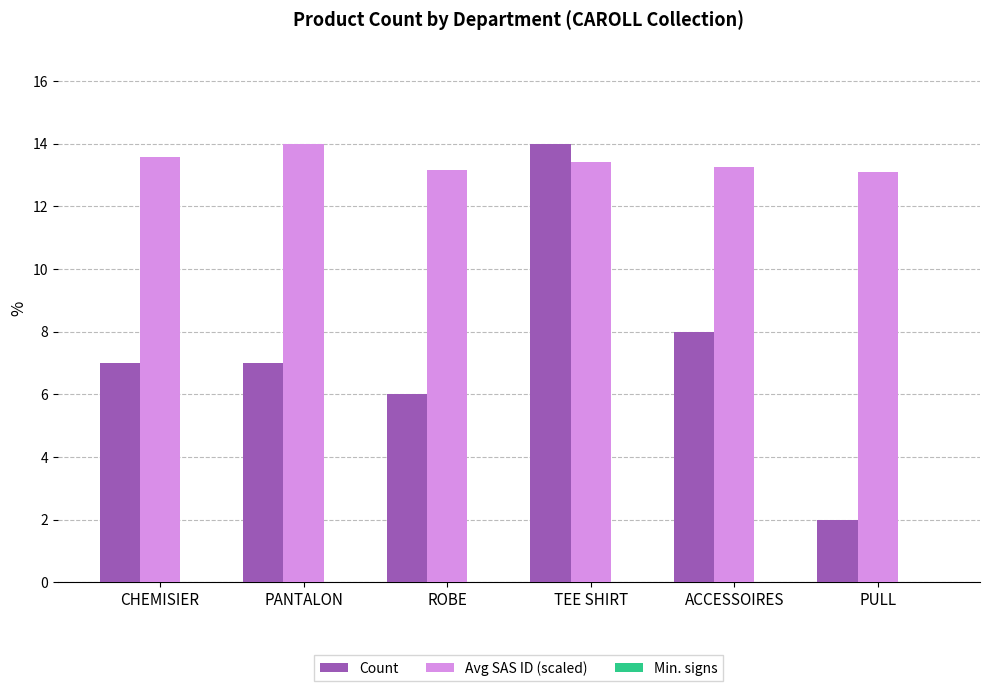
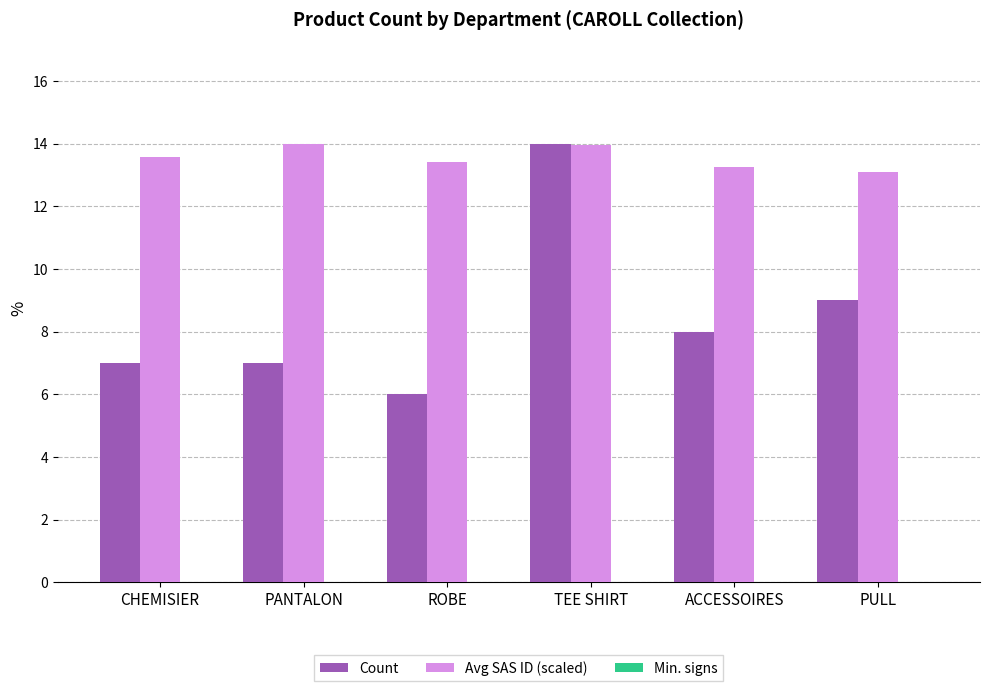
  {
    "Count": {
      "CHEMISIER": 7,
      "PANTALON": 7,
      "ROBE": 6,
      "TEE SHIRT": 14,
      "ACCESSOIRES": 8,
-     "PULL": 2
+     "PULL": 9
    },
    "Avg SAS ID (scaled)": {
      "CHEMISIER": 13.6,
      "PANTALON": 14.0,
-     "ROBE": 13.2,
-     "TEE SHIRT": 13.4,
+     "ROBE": 13.4,
+     "TEE SHIRT": 14.0,
      "ACCESSOIRES": 13.3,
      "PULL": 13.1
    },
    "Min. signs": {
      "CHEMISIER": 0.0,
      "PANTALON": 0.0,
      "ROBE": 0.0,
      "TEE SHIRT": 0.0,
      "ACCESSOIRES": 0.0,
      "PULL": 0.0
    }
  }
